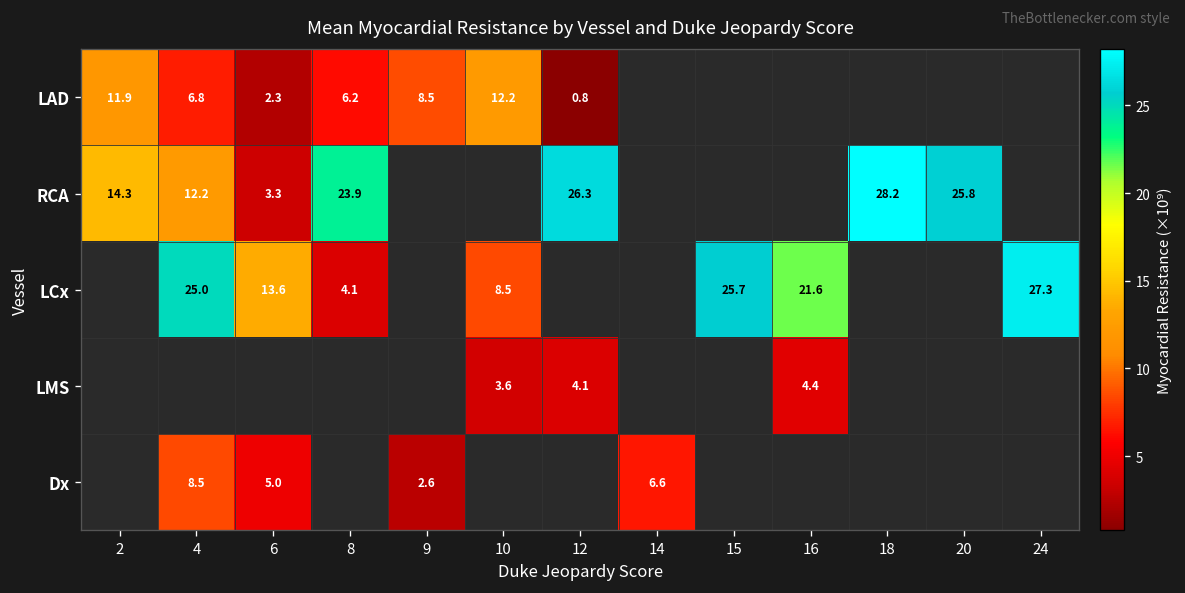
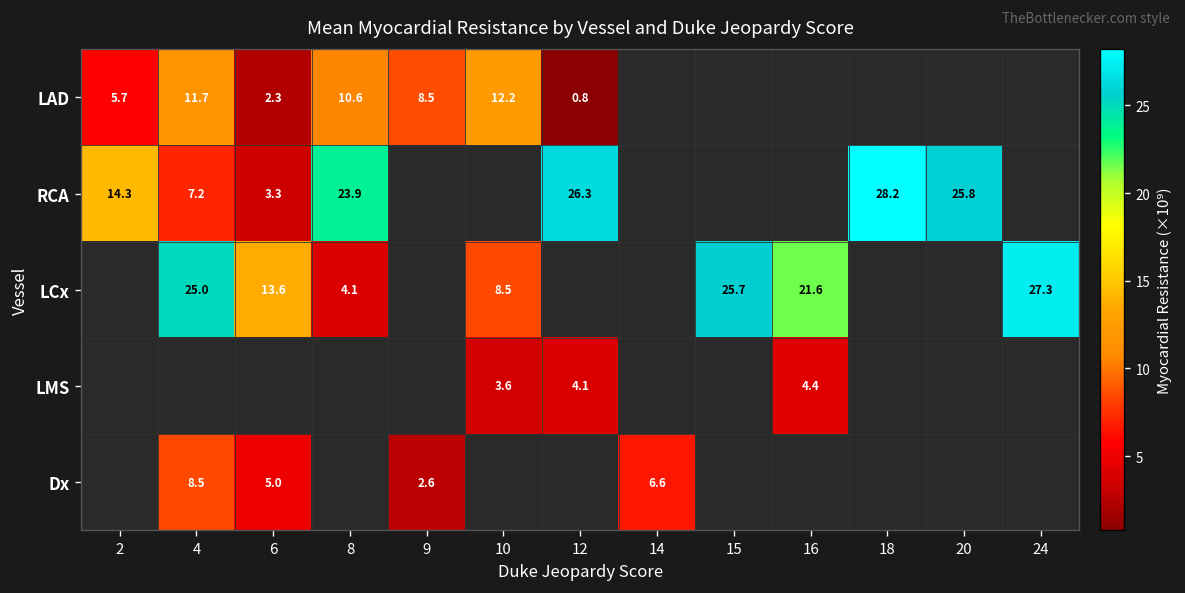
  {
    "LAD": {
-     "2": 11.9,
-     "4": 6.8,
+     "2": 5.7,
+     "4": 11.7,
      "6": 2.3,
-     "8": 6.2,
+     "8": 10.6,
      "9": 8.5,
      "10": 12.2,
      "12": 0.8
    },
    "RCA": {
      "2": 14.3,
-     "4": 12.2,
+     "4": 7.2,
      "6": 3.3,
      "8": 23.9,
      "12": 26.3,
      "18": 28.2,
      "20": 25.8
    },
    "LCx": {
      "4": 25.0,
      "6": 13.6,
      "8": 4.1,
      "10": 8.5,
      "15": 25.7,
      "16": 21.6,
      "24": 27.3
    },
    "LMS": {
      "10": 3.6,
      "12": 4.1,
      "16": 4.4
    },
    "Dx": {
      "4": 8.5,
      "6": 5.0,
      "9": 2.6,
      "14": 6.6
    }
  }
